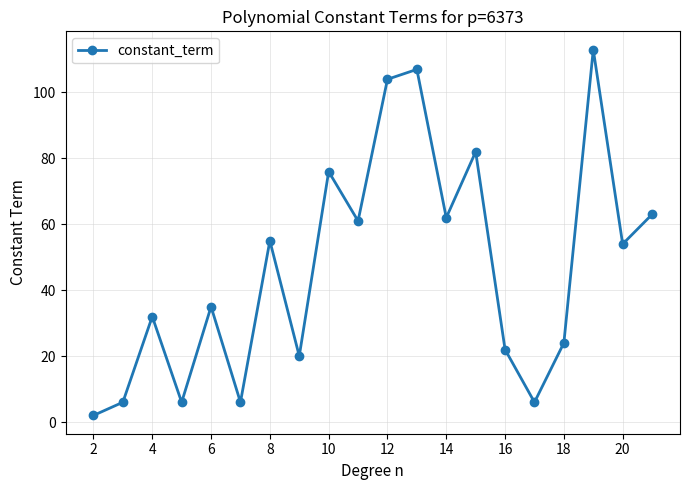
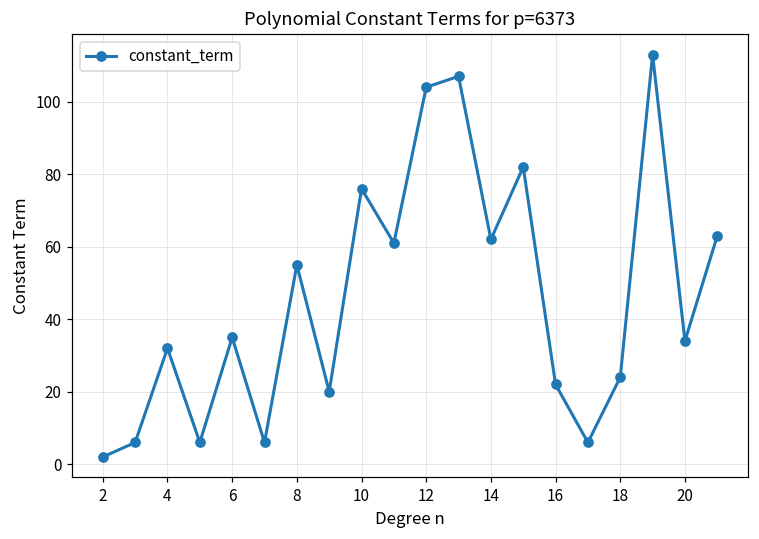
  {
    "2": 2,
    "4": 32,
    "6": 35,
    "8": 55,
    "10": 76,
    "12": 104,
    "14": 62,
    "16": 22,
    "18": 24,
-   "20": 54
+   "20": 34
  }
